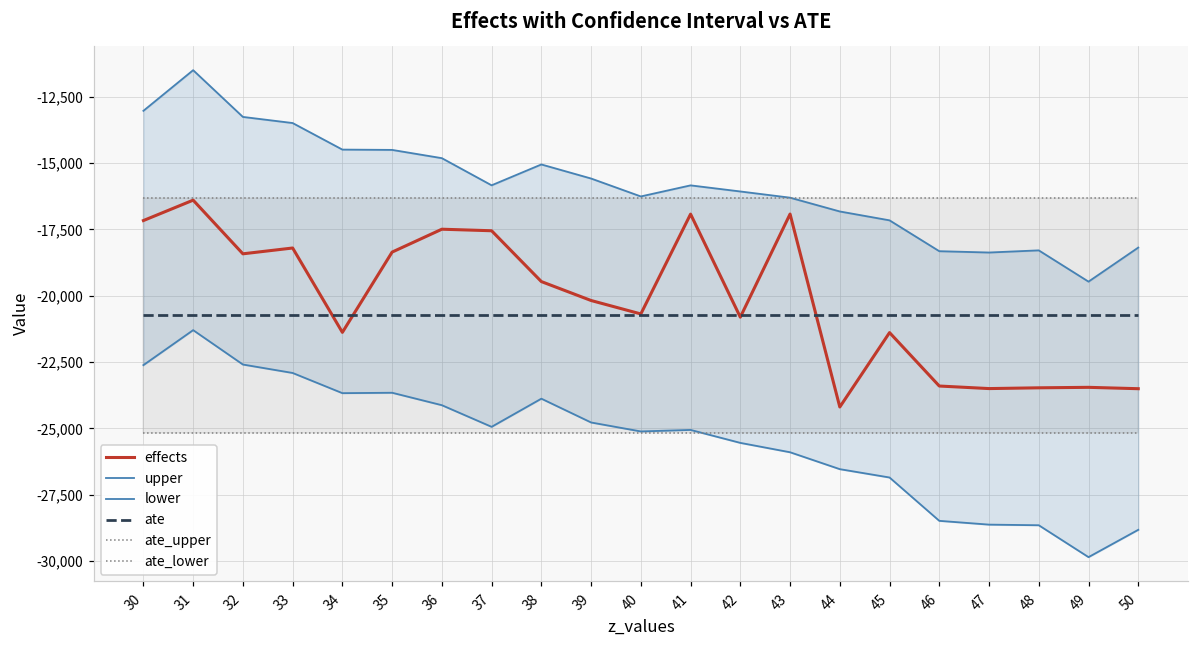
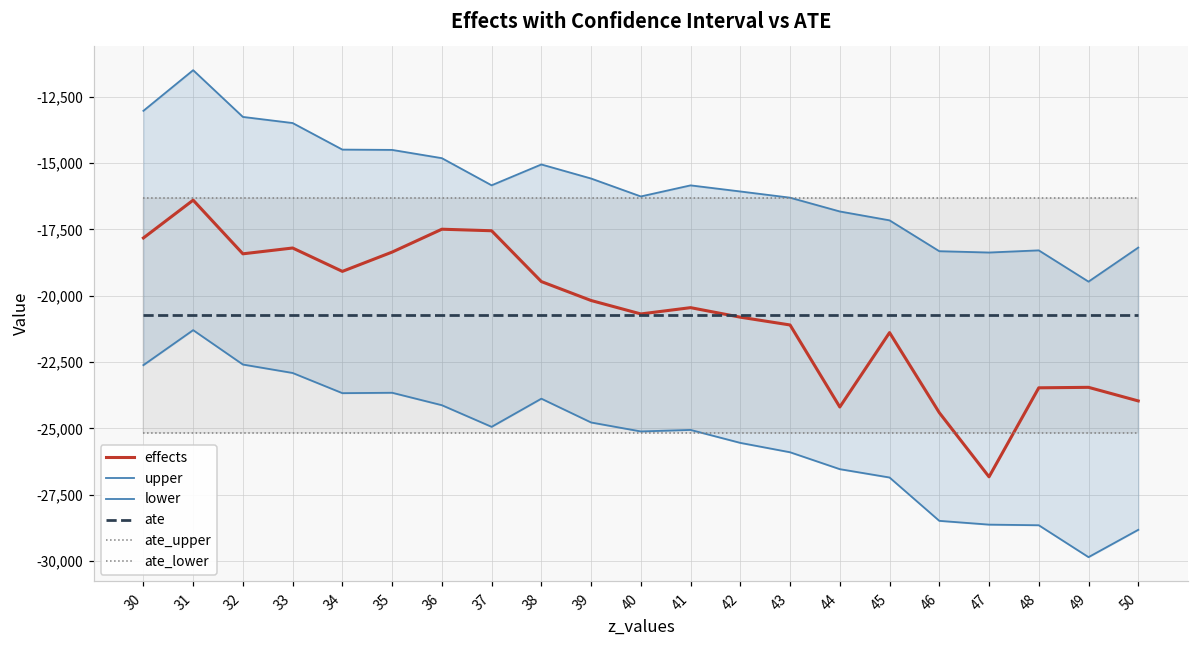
  {
    "effects": {
-     "30": "-17,200",
+     "30": "-17,800",
      "32": "-18,400",
      "33": "-18,200",
-     "34": "-21,400",
+     "34": "-19,100",
      "35": "-18,400",
      "36": "-17,500",
      "37": "-17,500",
      "38": "-19,500",
      "39": "-20,200",
-     "41": "-16,900",
-     "43": "-16,900",
+     "41": "-20,400",
+     "43": "-21,100",
      "44": "-24,200",
      "45": "-21,400",
-     "46": "-23,400",
-     "47": "-23,500",
+     "46": "-24,400",
+     "47": "-26,800",
      "48": "-23,500",
      "49": "-23,400",
-     "50": "-23,500"
+     "50": "-24,000"
    },
    "ate": {
      "30": "-20,700",
      "31": "-20,700",
      "32": "-20,700",
      "33": "-20,700",
      "34": "-20,700",
      "35": "-20,700",
      "36": "-20,700",
      "37": "-20,700",
      "38": "-20,700",
      "39": "-20,700",
      "41": "-20,700",
      "43": "-20,700",
      "44": "-20,700",
      "45": "-20,700",
      "46": "-20,700",
      "47": "-20,700",
      "48": "-20,700",
      "49": "-20,700",
      "50": "-20,700"
    }
  }
